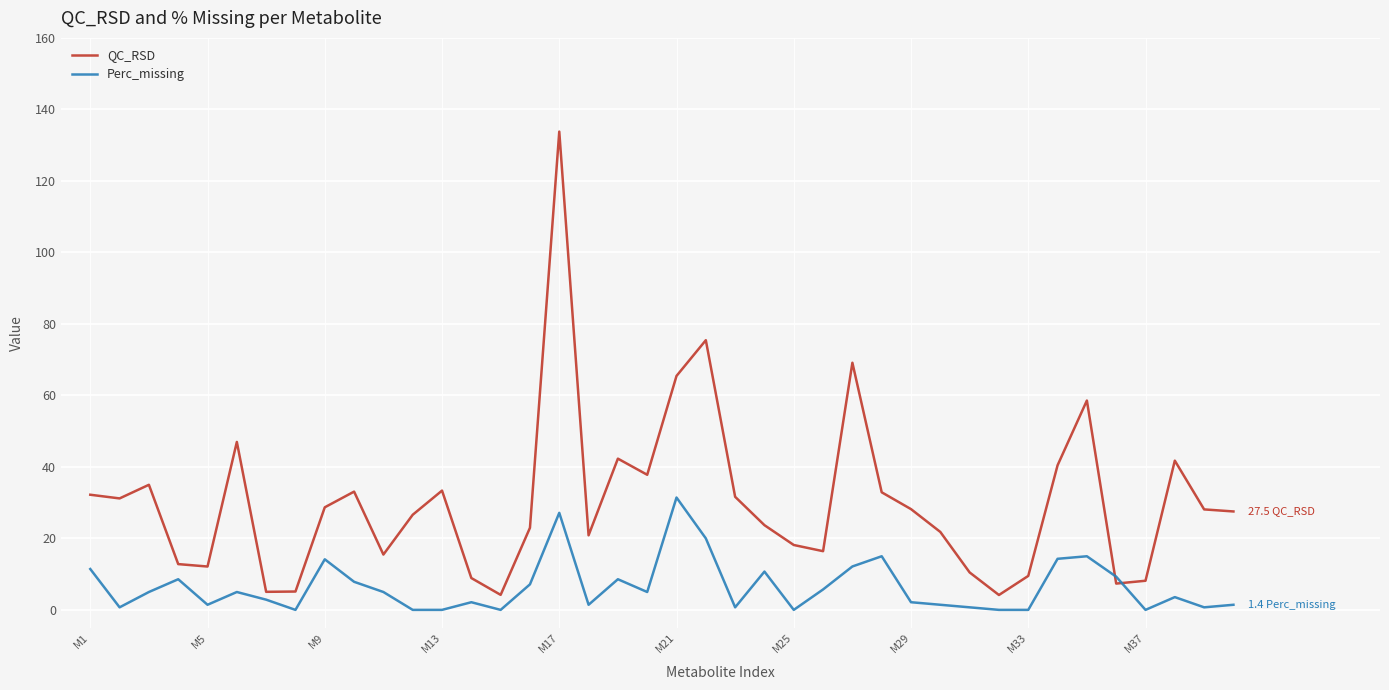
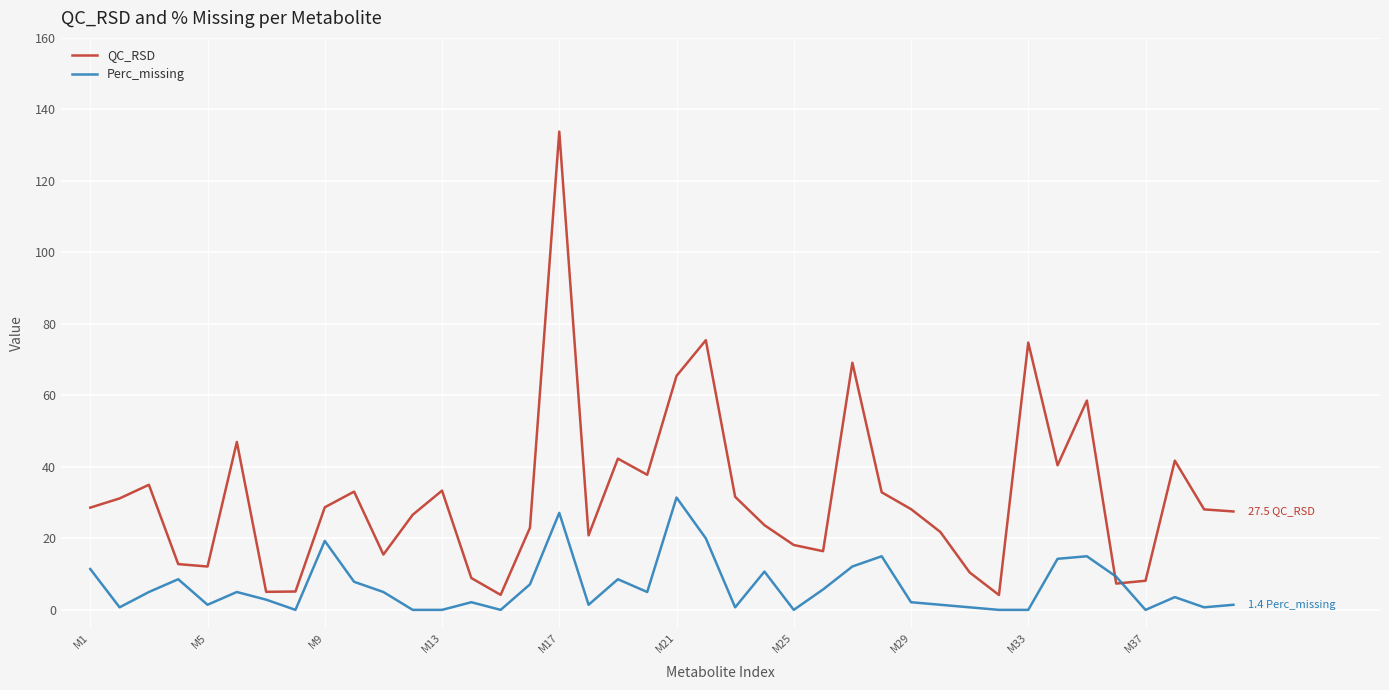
  {
    "QC_RSD": {
-     "M1": 32,
+     "M1": 29,
      "M5": 12,
      "M9": 29,
      "M13": 33,
      "M17": 134,
      "M21": 65,
      "M25": 18,
      "M29": 28,
-     "M33": 9,
+     "M33": 75,
      "M37": 8
    },
    "Perc_missing": {
      "M1": 11,
      "M5": 1,
-     "M9": 14,
+     "M9": 19,
      "M13": 0,
      "M17": 27,
      "M21": 31,
      "M25": 0,
      "M29": 2,
      "M33": 0,
      "M37": 0
    }
  }
